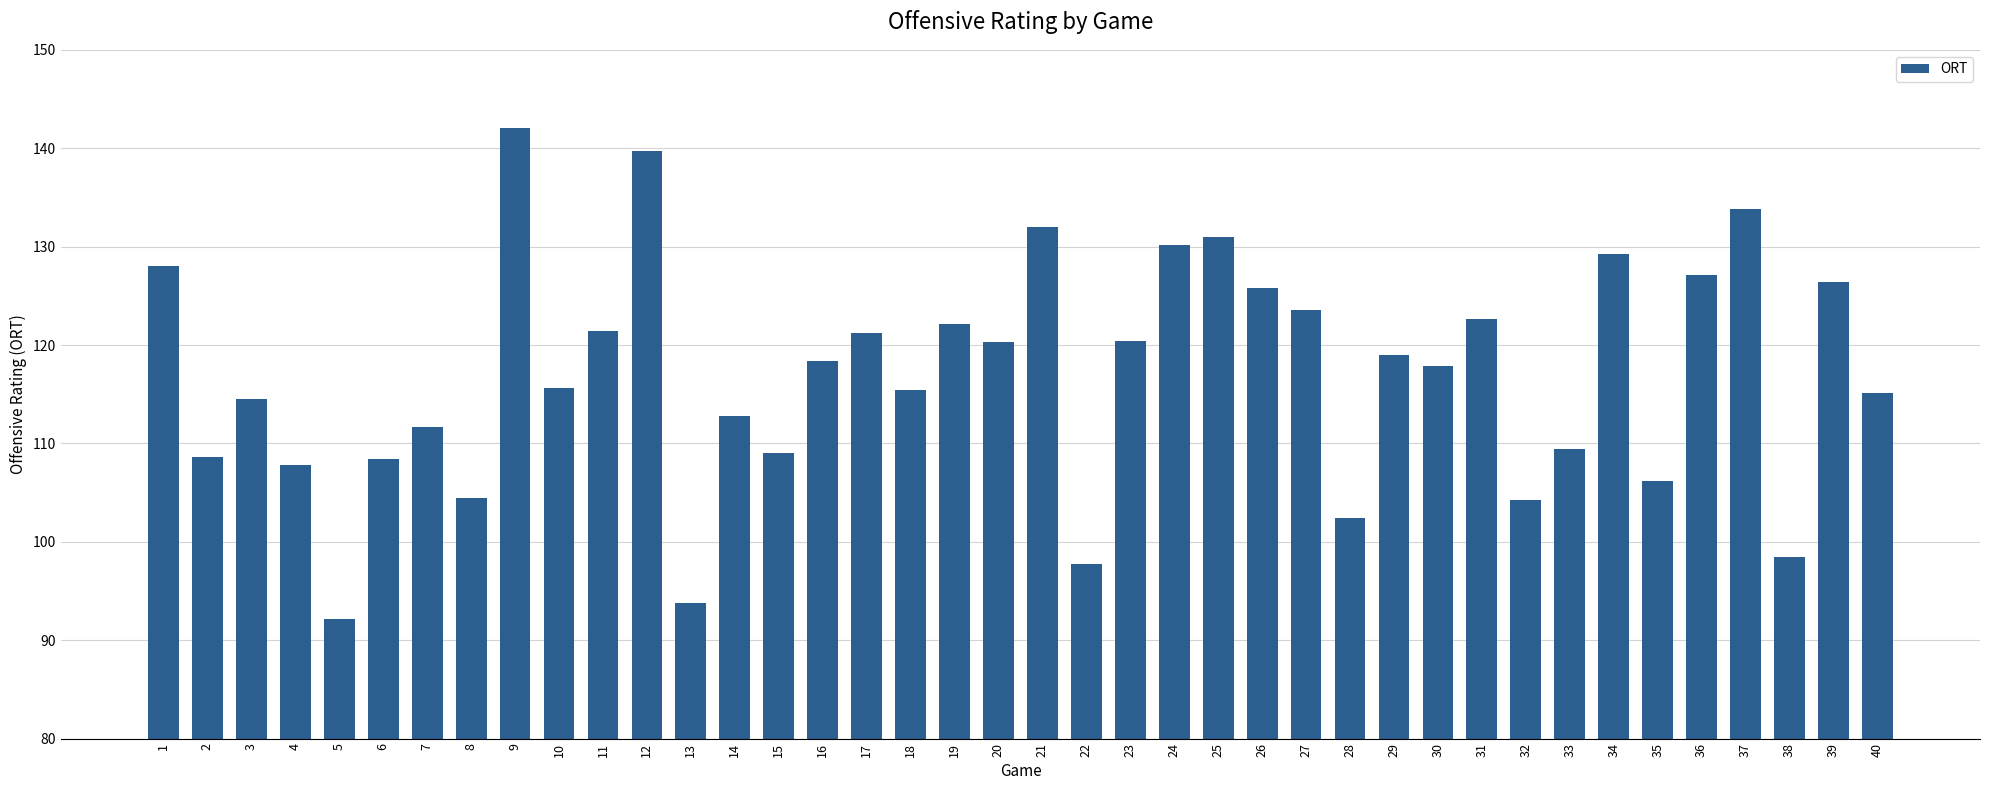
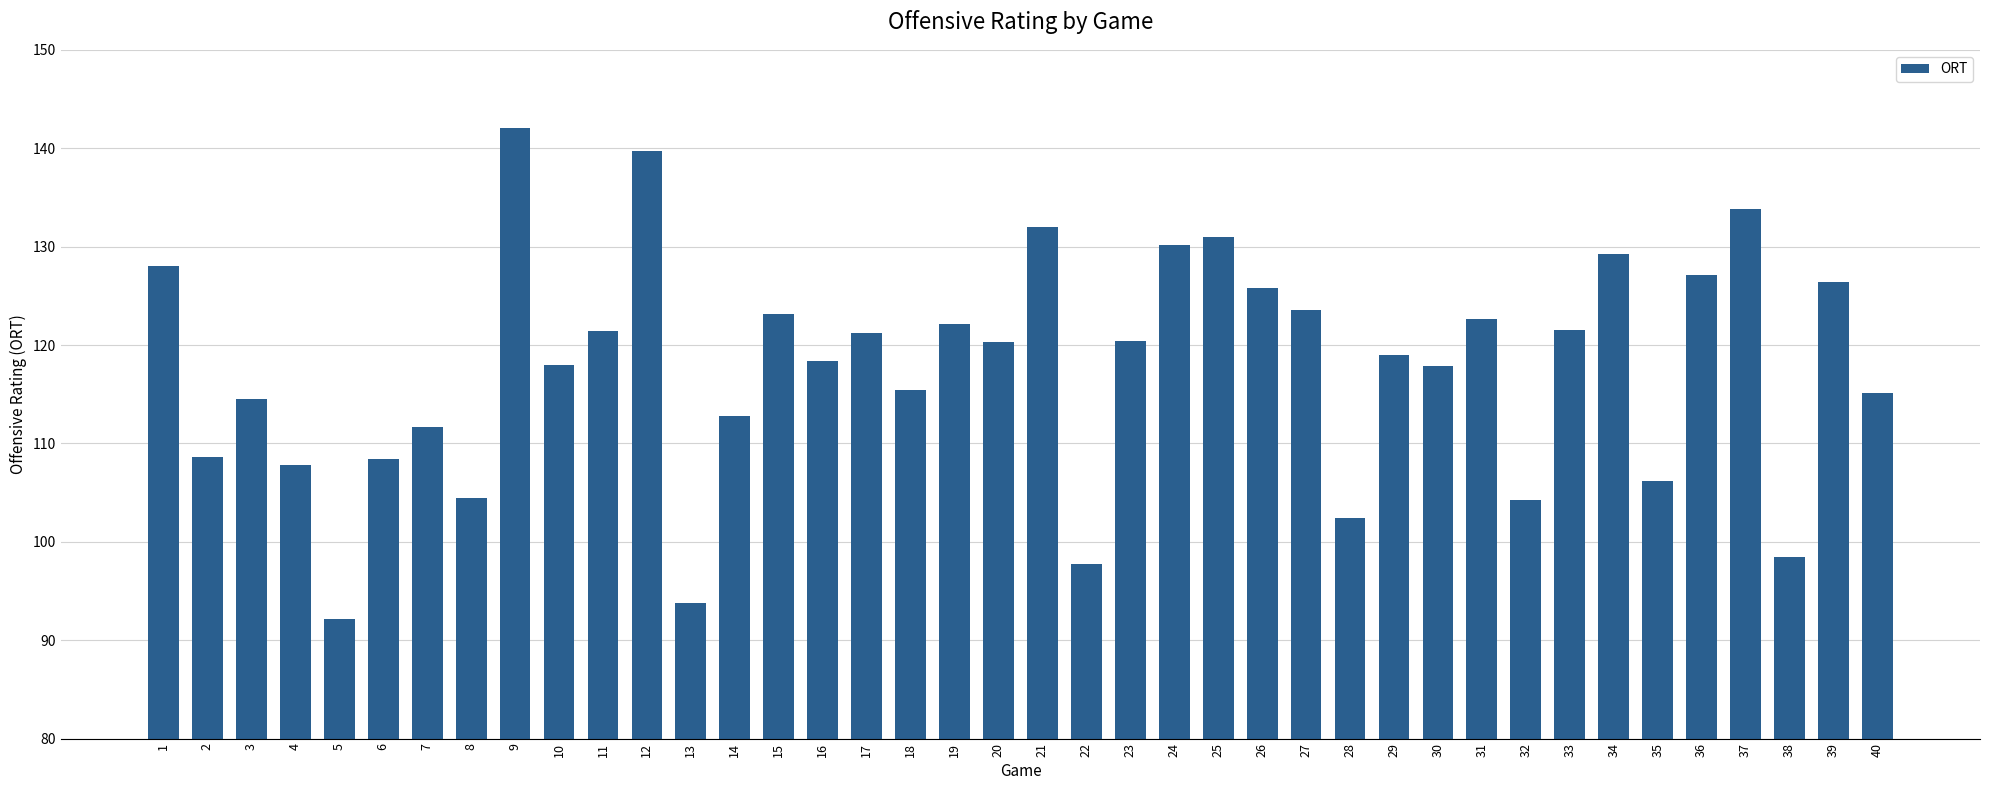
  {
    "1": 128,
    "2": 109,
    "3": 115,
    "4": 108,
    "5": 92,
    "6": 108,
    "7": 112,
    "8": 105,
    "9": 142,
-   "10": 116,
+   "10": 118,
    "11": 121,
    "12": 140,
    "13": 94,
    "14": 113,
-   "15": 109,
+   "15": 123,
    "16": 118,
    "17": 121,
    "18": 115,
    "19": 122,
    "20": 120,
    "21": 132,
    "22": 98,
    "23": 120,
    "24": 130,
    "25": 131,
    "26": 126,
    "27": 124,
    "28": 102,
    "29": 119,
    "30": 118,
    "31": 123,
    "32": 104,
-   "33": 109,
+   "33": 122,
    "34": 129,
    "35": 106,
    "36": 127,
    "37": 134,
    "38": 99,
    "39": 126,
    "40": 115
  }
